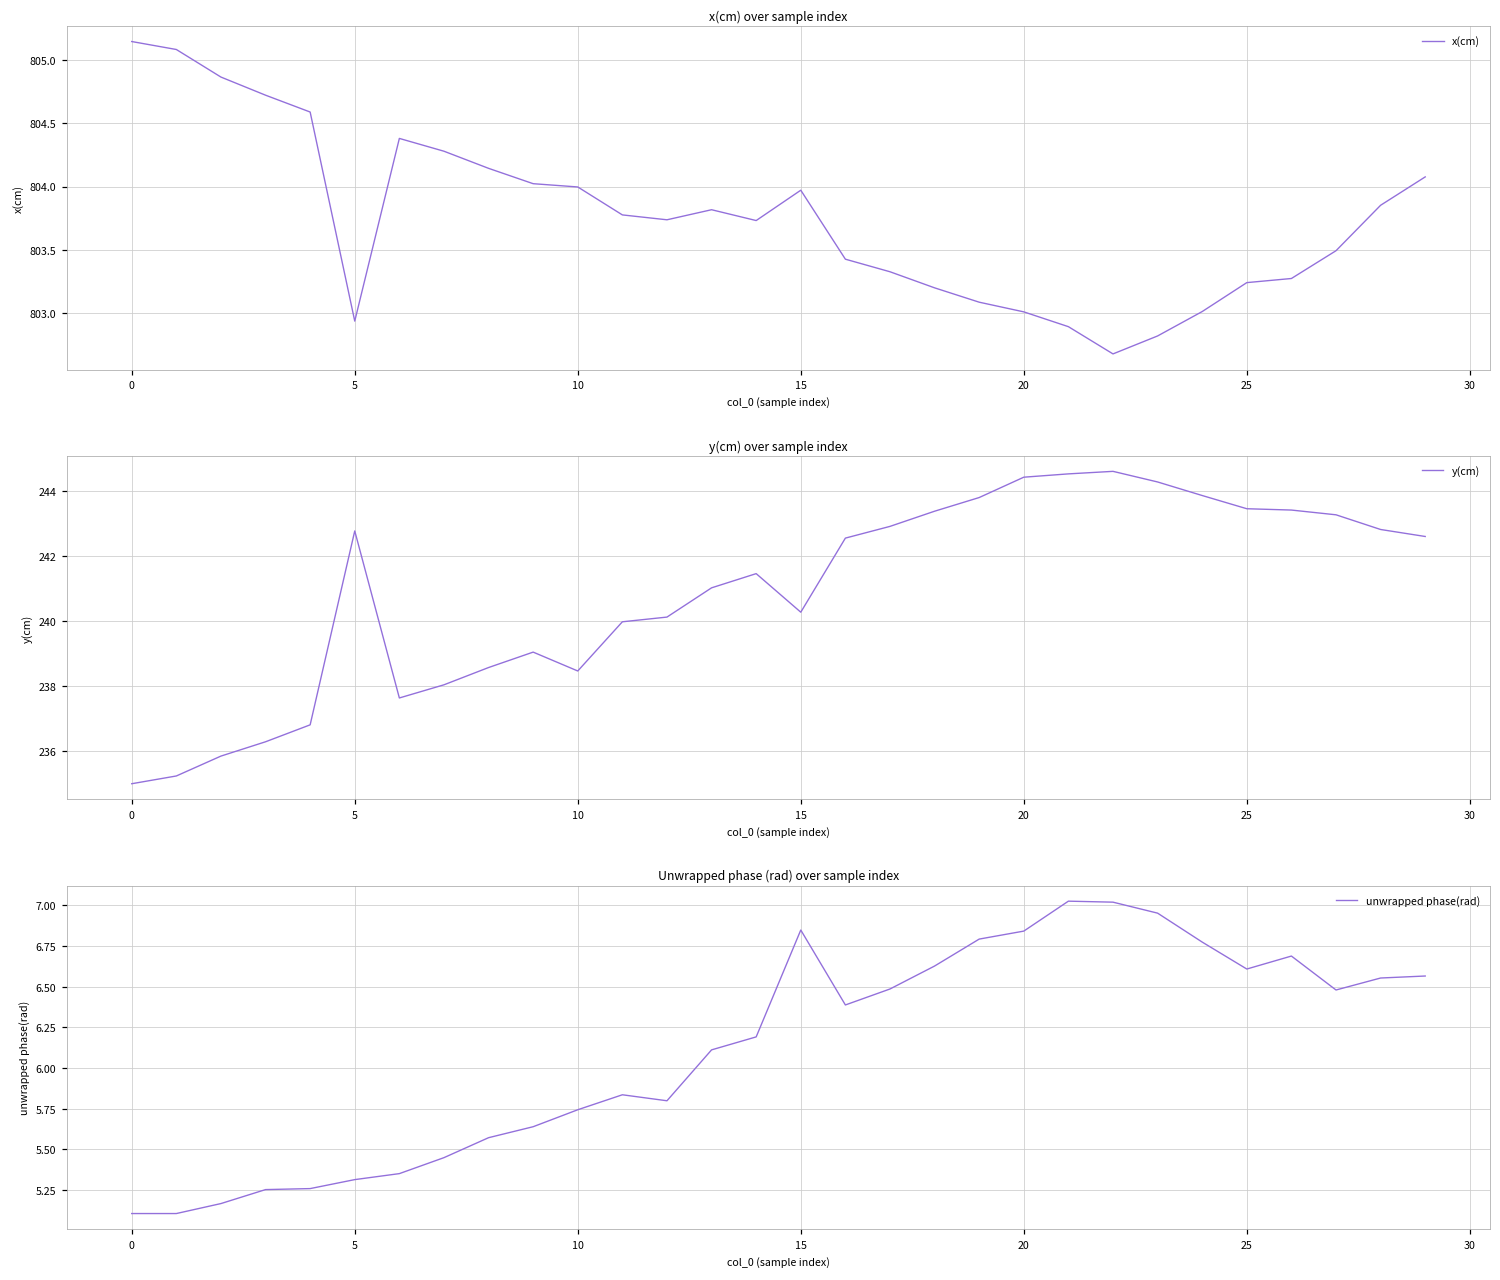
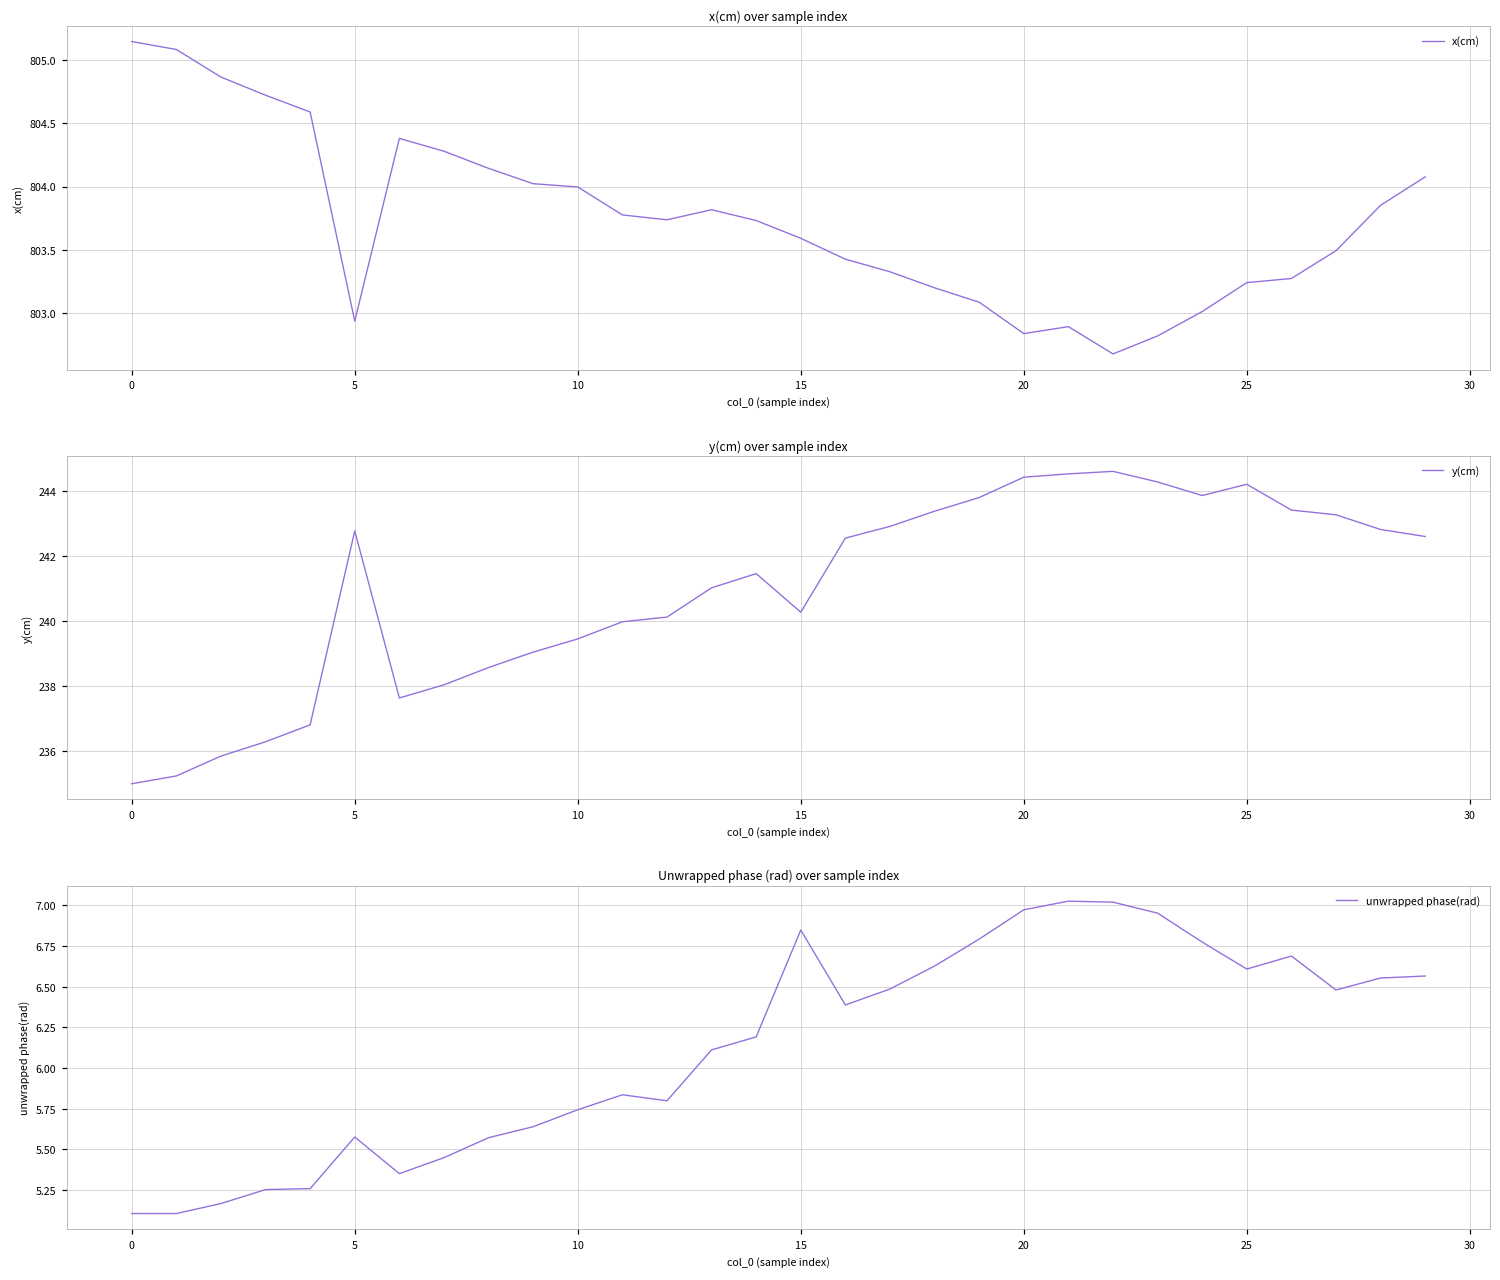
  {
    "x(cm) over sample index": {
      "0": 805.15,
      "5": 802.94,
      "10": 804.00,
-     "15": 803.97,
-     "20": 803.01,
+     "15": 803.59,
+     "20": 802.84,
      "25": 803.24
    },
    "y(cm) over sample index": {
      "0": 235.0,
      "5": 242.8,
-     "10": 238.5,
+     "10": 239.5,
      "15": 240.3,
      "20": 244.4,
-     "25": 243.5
+     "25": 244.2
    },
    "Unwrapped phase (rad) over sample index": {
      "0": 5.11,
-     "5": 5.31,
+     "5": 5.58,
      "10": 5.74,
      "15": 6.85,
-     "20": 6.84,
+     "20": 6.97,
      "25": 6.61
    }
  }
